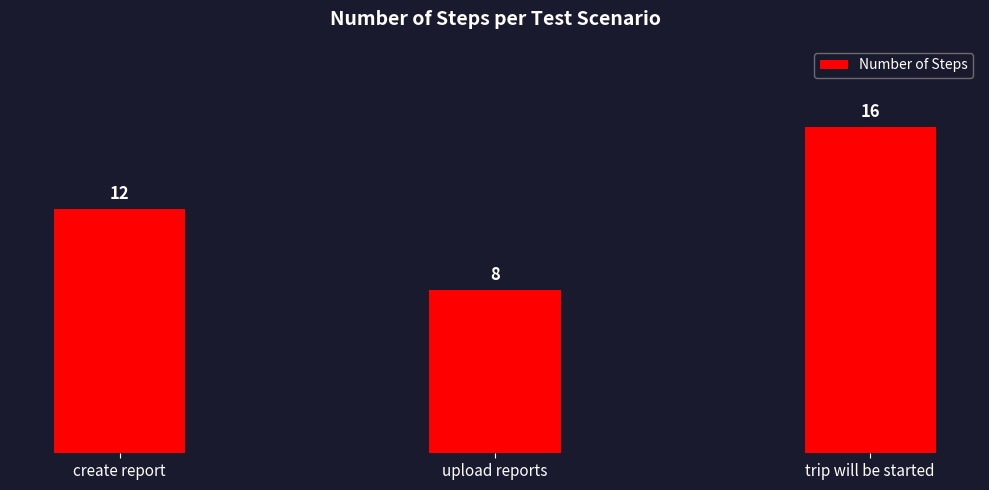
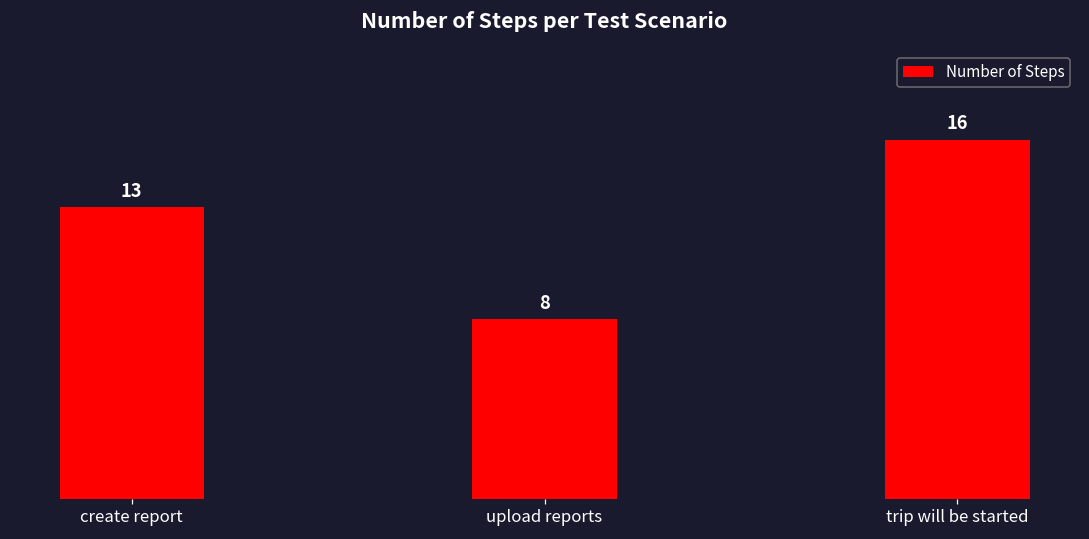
  {
-   "create report": 12,
+   "create report": 13,
    "upload reports": 8,
    "trip will be started": 16
  }
